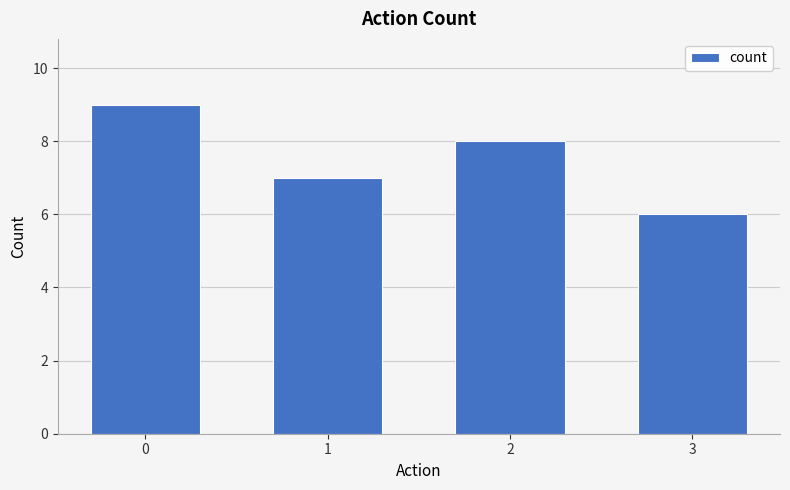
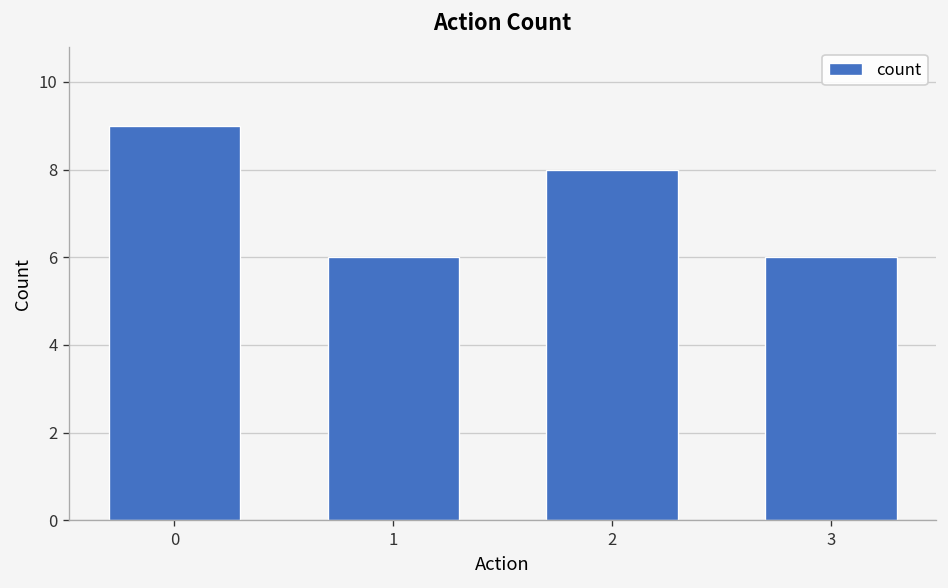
  {
    "0": 9,
-   "1": 7,
+   "1": 6,
    "2": 8,
    "3": 6
  }
